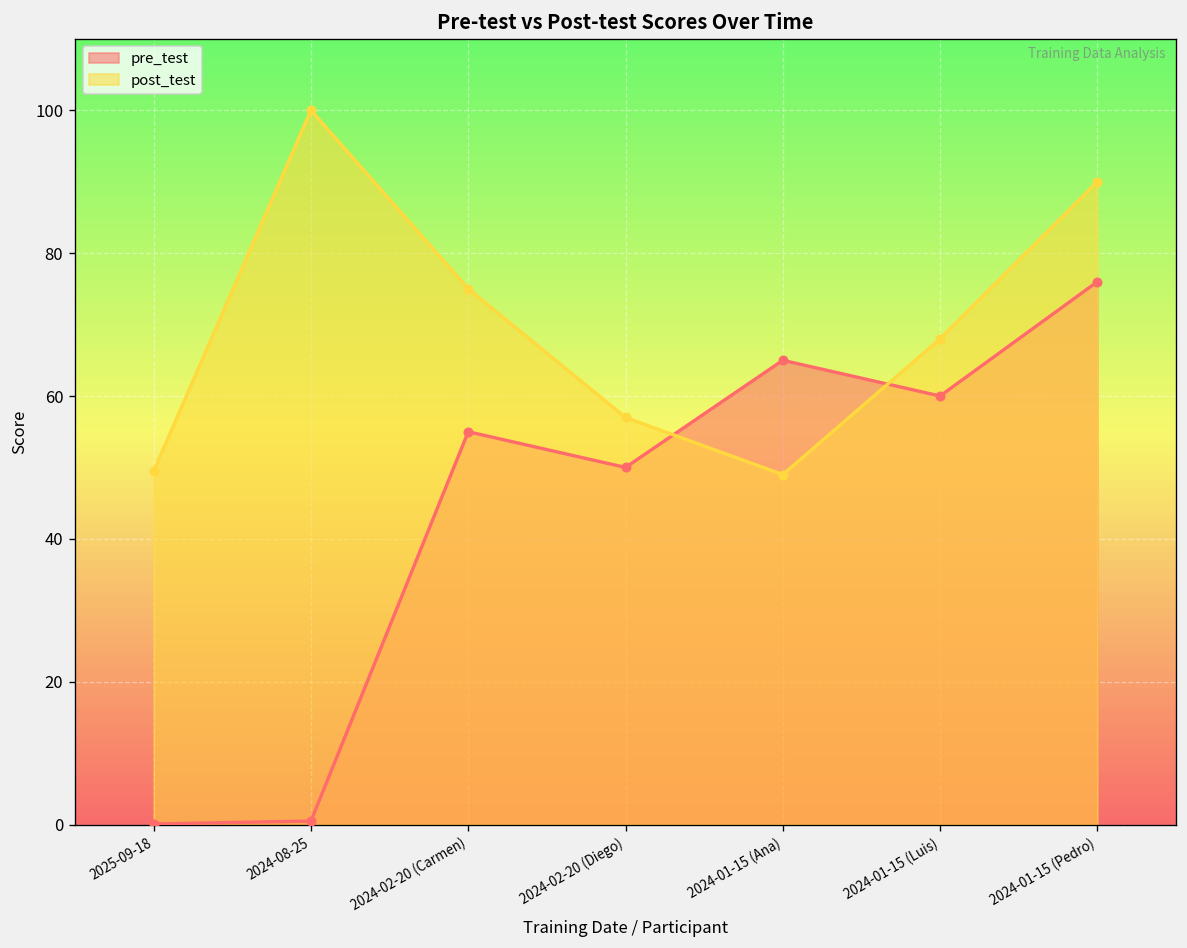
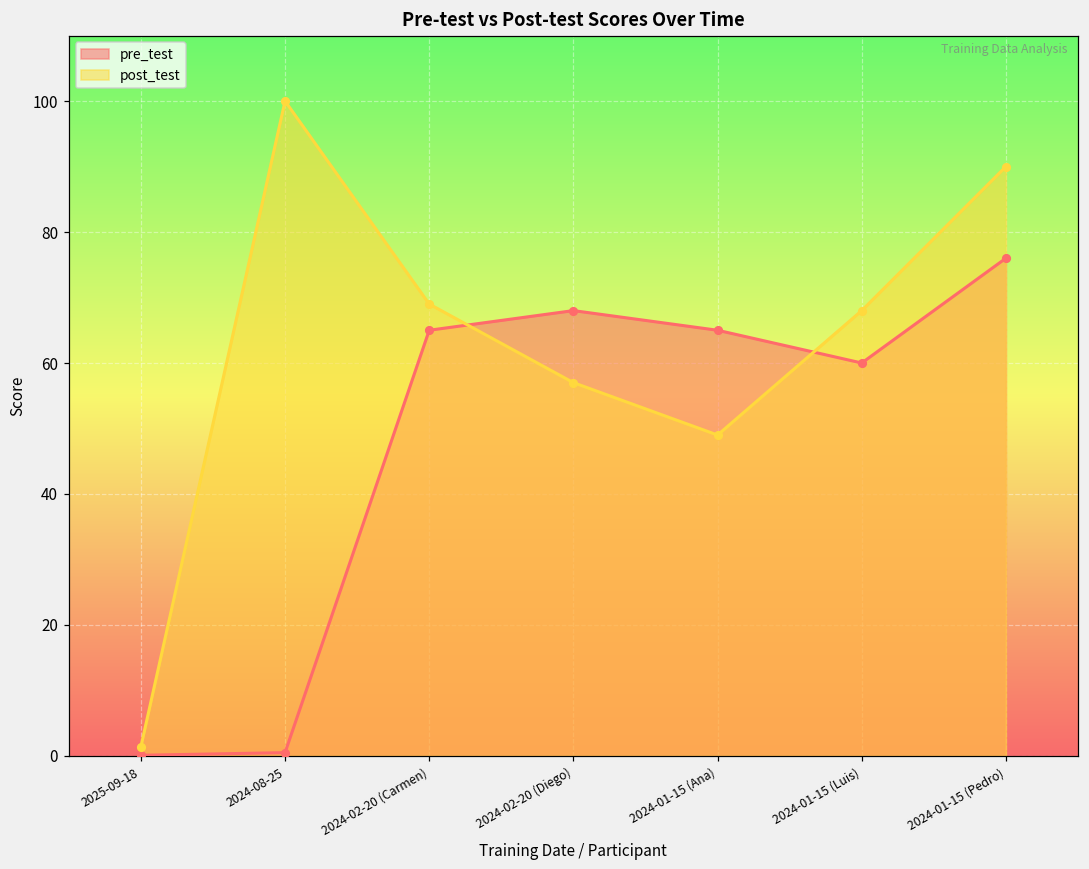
  {
    "pre_test": {
      "2025-09-18": 0,
      "2024-08-25": 1,
-     "2024-02-20 (Carmen)": 55,
-     "2024-02-20 (Diego)": 50,
+     "2024-02-20 (Carmen)": 65,
+     "2024-02-20 (Diego)": 68,
      "2024-01-15 (Ana)": 65,
      "2024-01-15 (Luis)": 60,
      "2024-01-15 (Pedro)": 76
    },
    "post_test": {
-     "2025-09-18": 50,
+     "2025-09-18": 1,
      "2024-08-25": 100,
-     "2024-02-20 (Carmen)": 75,
+     "2024-02-20 (Carmen)": 69,
      "2024-02-20 (Diego)": 57,
      "2024-01-15 (Ana)": 49,
      "2024-01-15 (Luis)": 68,
      "2024-01-15 (Pedro)": 90
    }
  }
